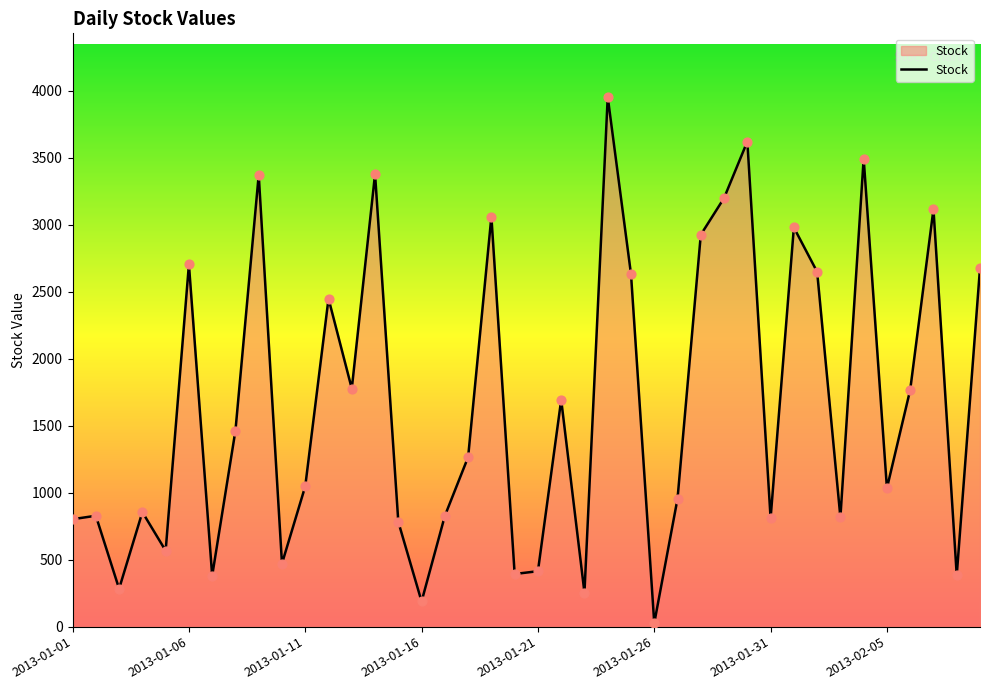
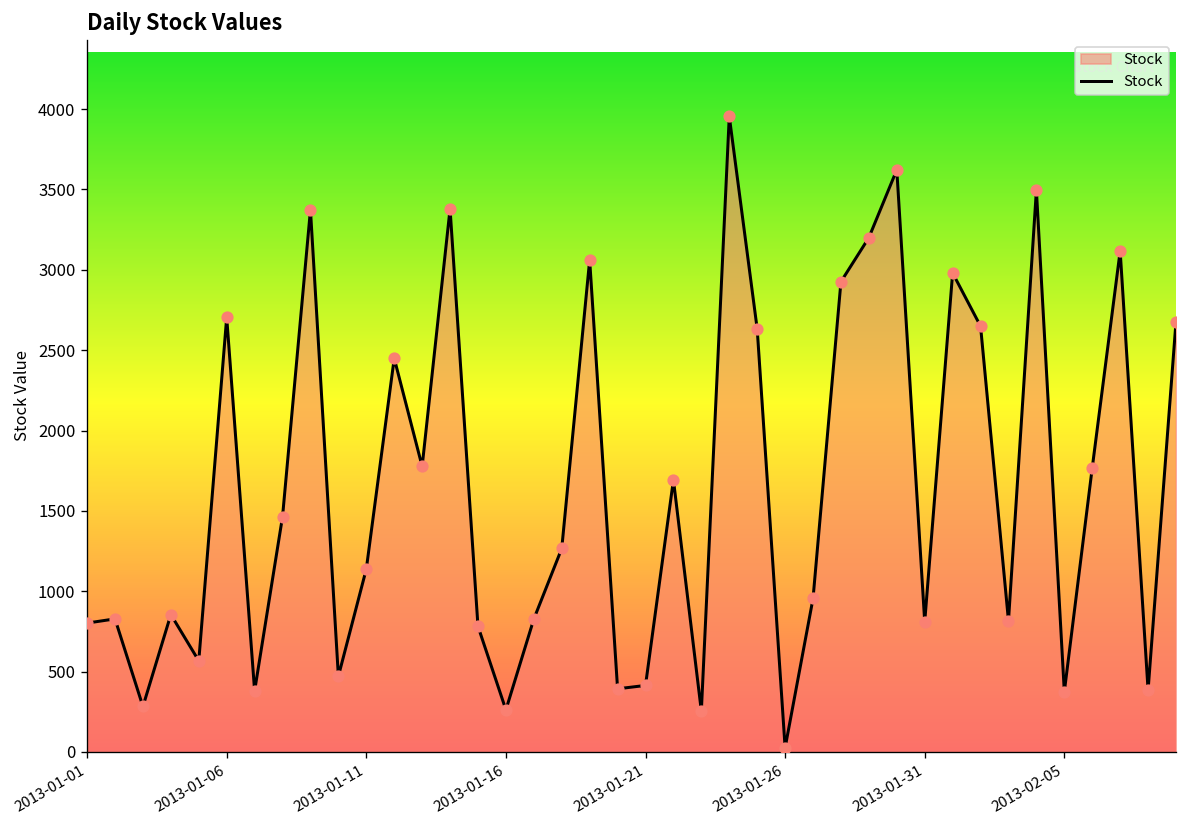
  {
    "2013-01-01": 800,
    "2013-01-06": 2700,
-   "2013-01-11": 1050,
-   "2013-01-16": 190,
+   "2013-01-11": 1140,
+   "2013-01-16": 260,
    "2013-01-21": 410,
    "2013-01-26": 30,
    "2013-01-31": 810,
-   "2013-02-05": 1030
+   "2013-02-05": 370
  }
